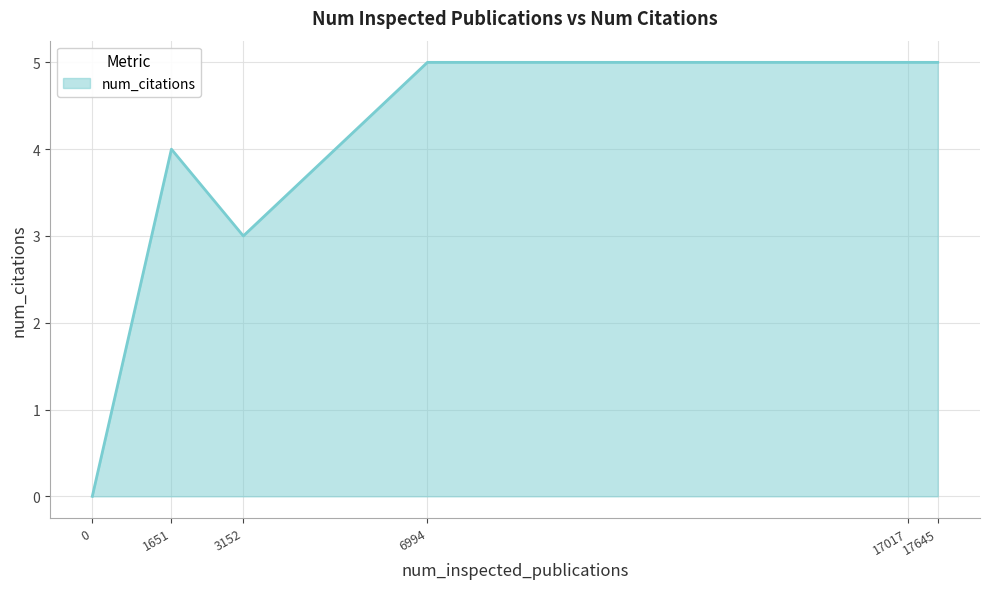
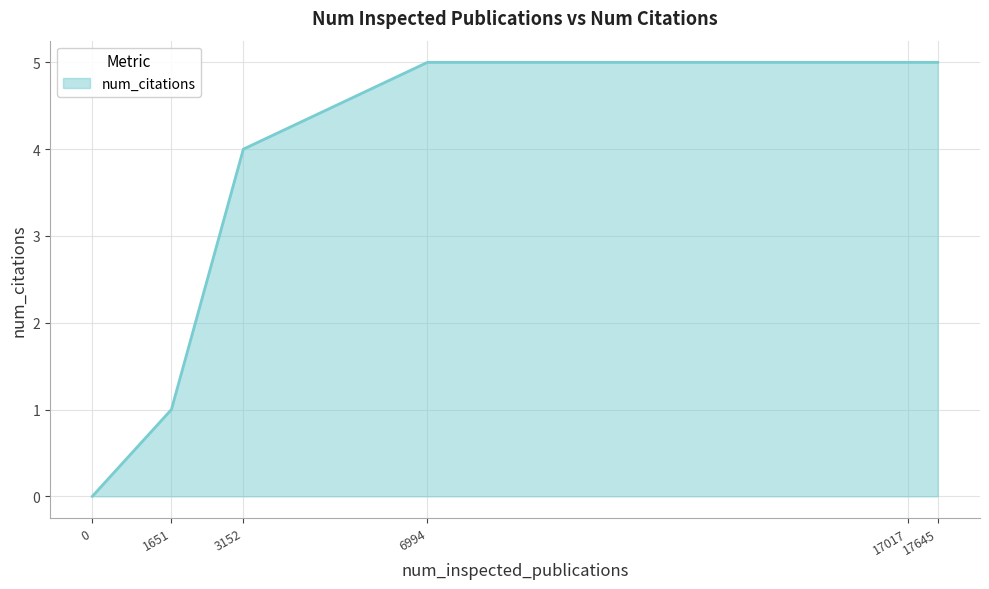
  {
    "0": 0,
-   "1651": 4,
-   "3152": 3,
+   "1651": 1,
+   "3152": 4,
    "6994": 5,
    "17017": 5,
    "17645": 5
  }
